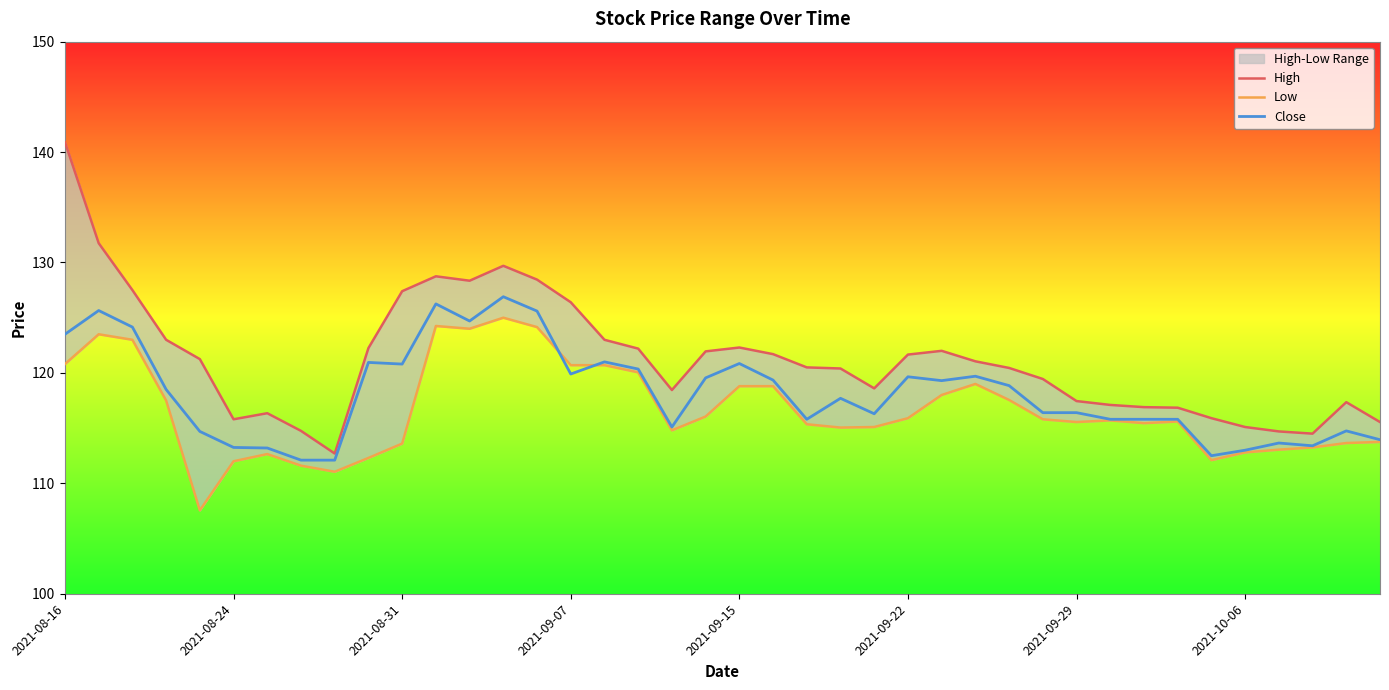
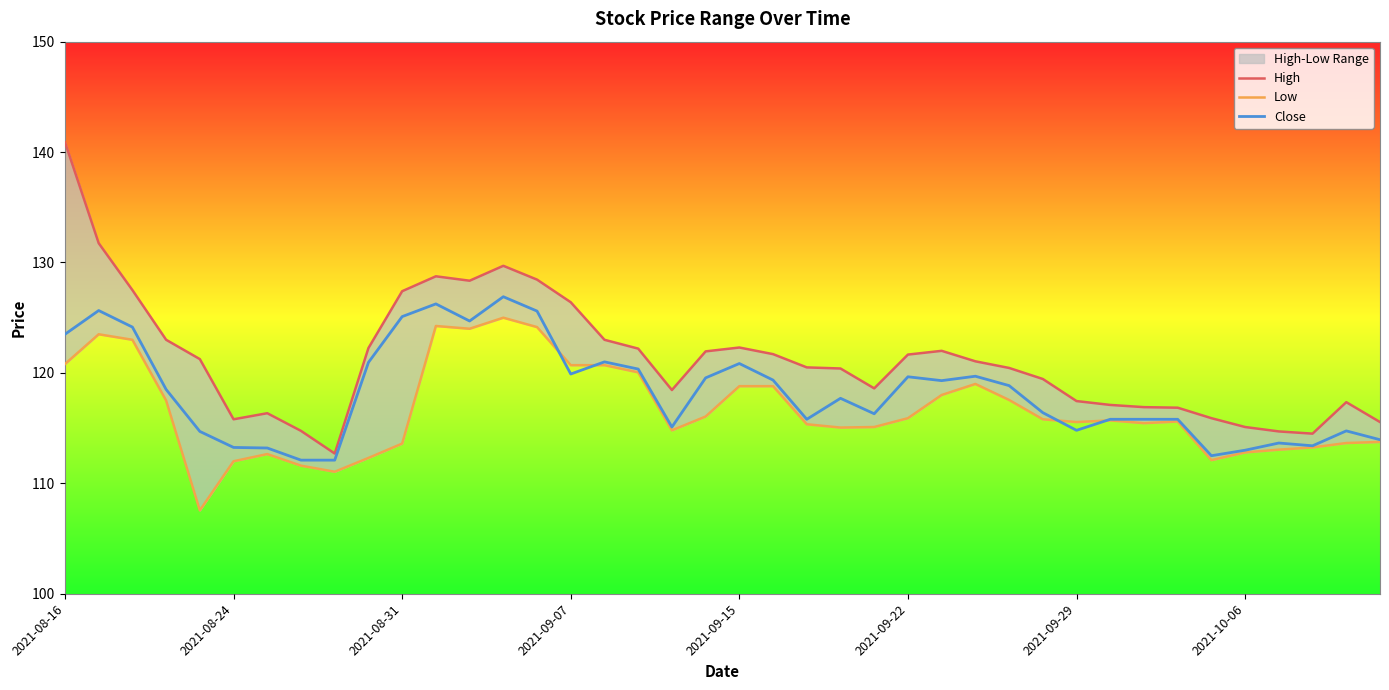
  {
    "High-Low Range": {
      "2021-08-16": 140.9,
      "2021-08-24": 115.8,
      "2021-08-31": 127.4,
      "2021-09-07": 126.4,
      "2021-09-15": 122.3,
      "2021-09-22": 121.7,
      "2021-09-29": 117.5,
      "2021-10-06": 115.1
    },
    "Low": {
      "2021-08-16": 120.8,
      "2021-08-24": 112.0,
      "2021-08-31": 113.6,
      "2021-09-07": 120.7,
      "2021-09-15": 118.8,
      "2021-09-22": 115.9,
      "2021-09-29": 115.6
    },
    "Close": {
      "2021-08-16": 123.5,
      "2021-08-24": 113.3,
-     "2021-08-31": 120.8,
+     "2021-08-31": 125.1,
      "2021-09-07": 119.9,
      "2021-09-15": 120.9,
      "2021-09-22": 119.7,
-     "2021-09-29": 116.4
+     "2021-09-29": 114.8
    }
  }
